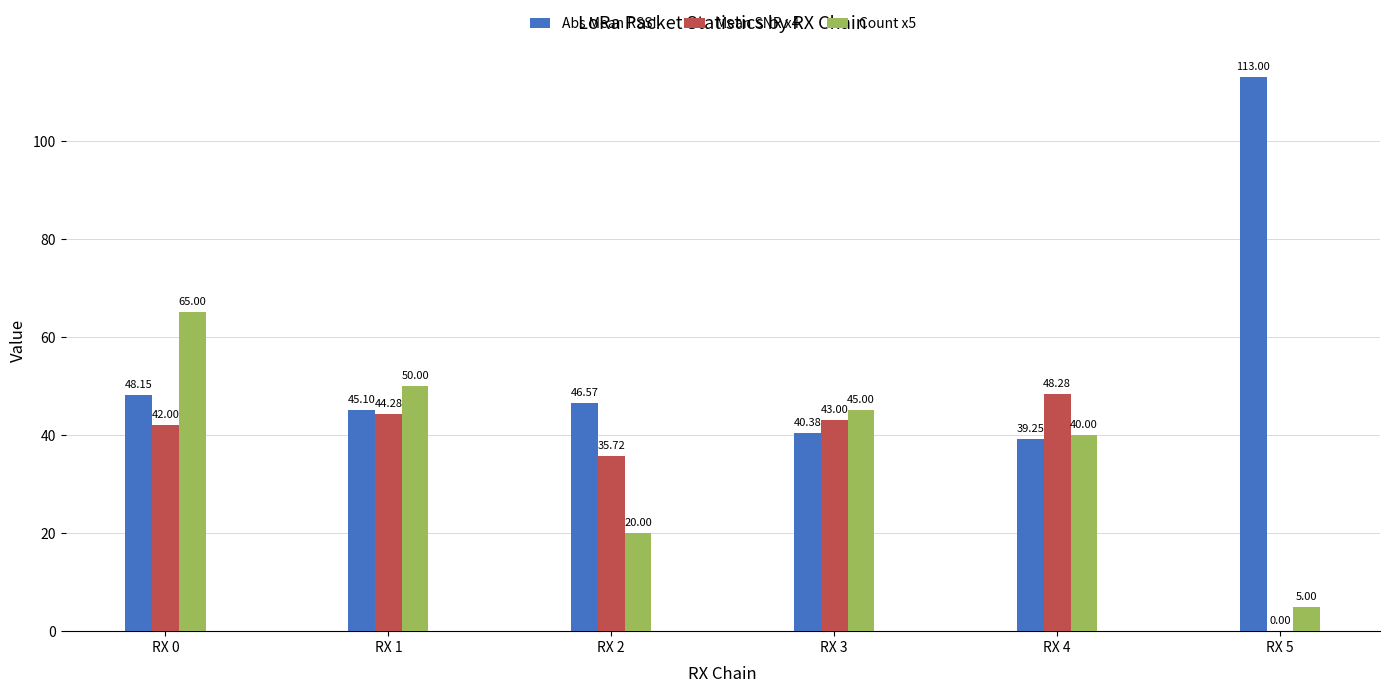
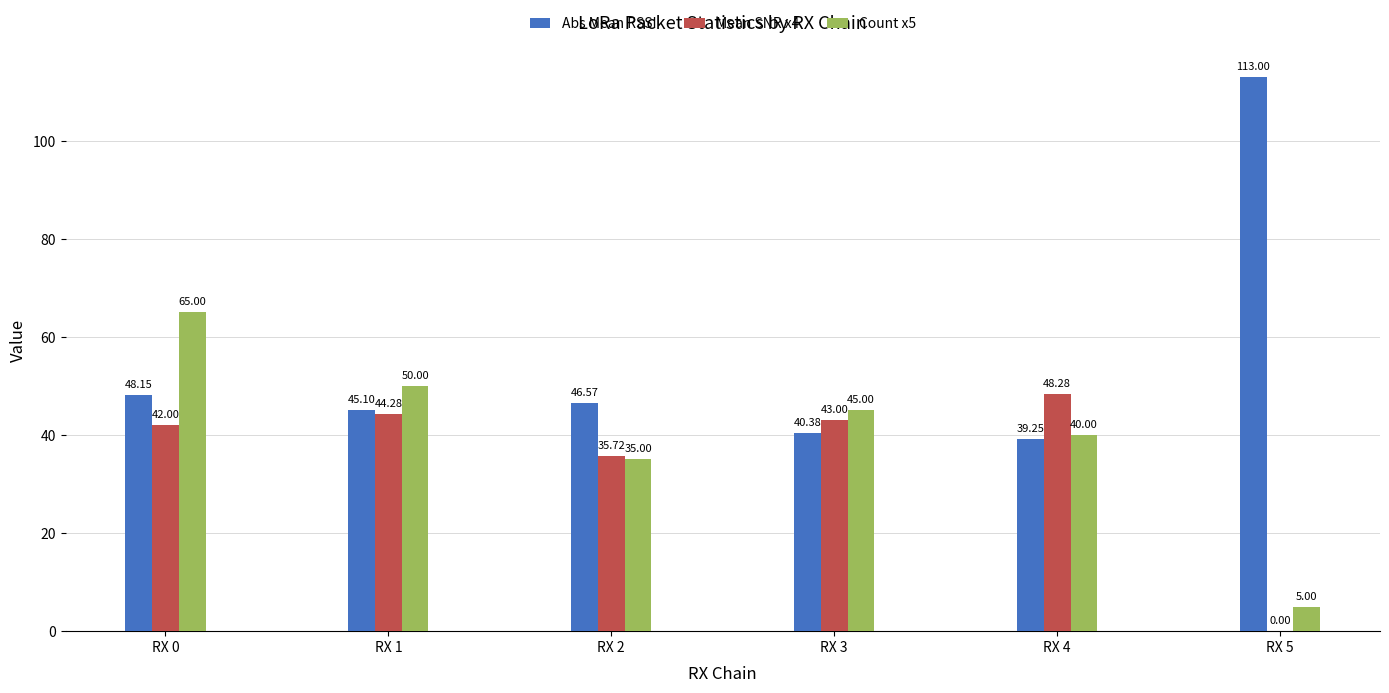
  {
    "Abs Mean RSSI": {
      "RX 0": 48.15,
      "RX 1": 45.10,
      "RX 2": 46.57,
      "RX 3": 40.38,
      "RX 4": 39.25,
      "RX 5": 113.00
    },
    "Mean SNR x4": {
      "RX 0": 42.00,
      "RX 1": 44.28,
      "RX 2": 35.72,
      "RX 3": 43.00,
      "RX 4": 48.28,
      "RX 5": 0.00
    },
    "Count x5": {
      "RX 0": 65.00,
      "RX 1": 50.00,
-     "RX 2": 20.00,
+     "RX 2": 35.00,
      "RX 3": 45.00,
      "RX 4": 40.00,
      "RX 5": 5.00
    }
  }
